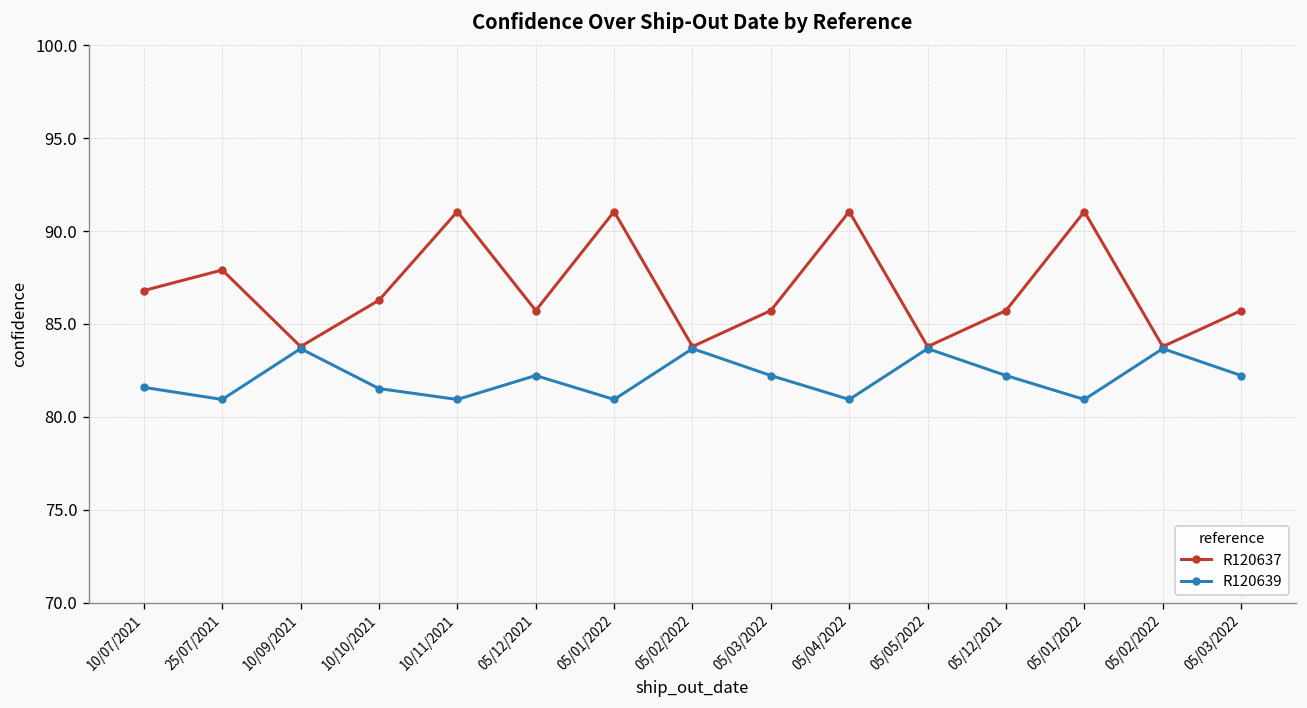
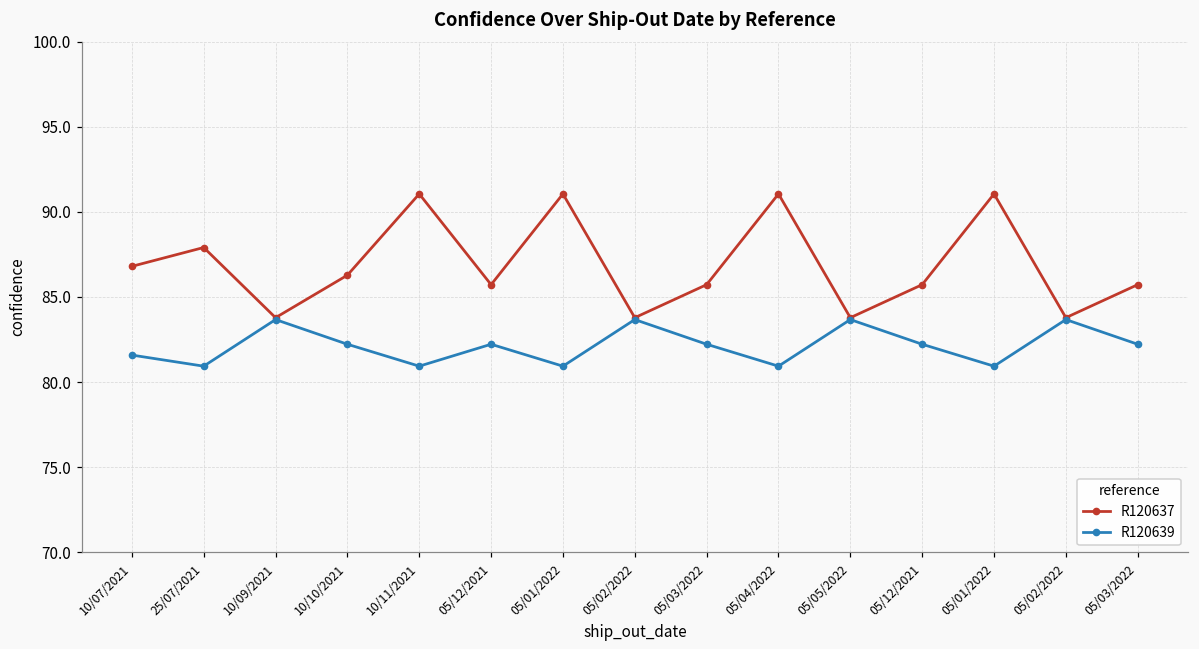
  {
    "R120637": {
      "10/07/2021": 86.8,
      "25/07/2021": 87.9,
      "10/10/2021": 86.3,
      "10/11/2021": 91.1,
      "05/04/2022": 91.1
    },
    "R120639": {
      "10/07/2021": 81.6,
      "25/07/2021": 80.9,
-     "10/10/2021": 81.5,
+     "10/10/2021": 82.2,
      "10/11/2021": 80.9,
      "05/04/2022": 80.9
    }
  }
